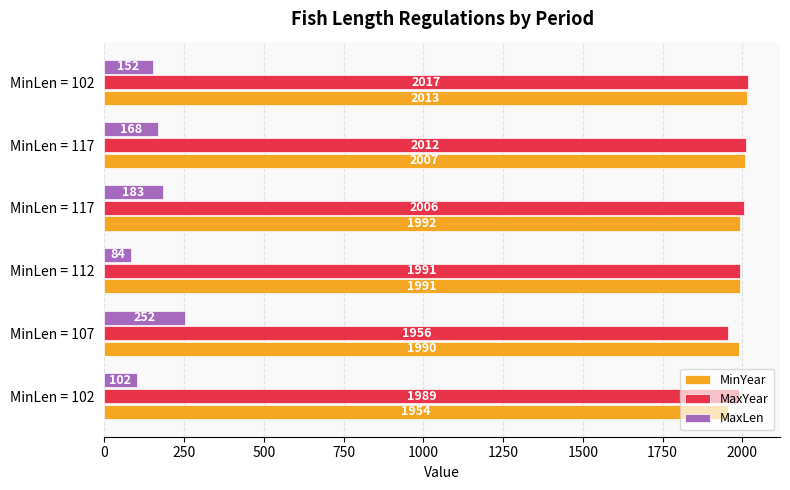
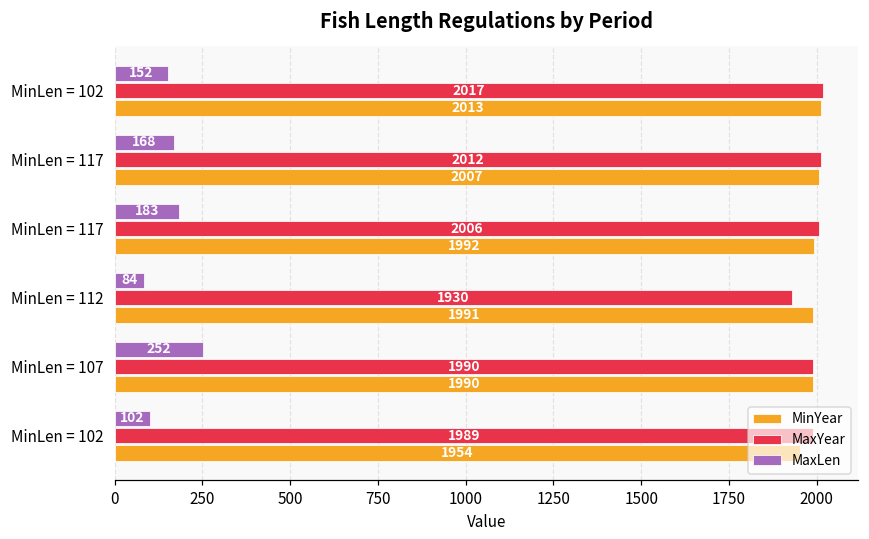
  {
    "MinYear": {
      "MinLen = 112": 1991,
      "MinLen = 107": 1990
    },
    "MaxYear": {
-     "MinLen = 112": 1991,
-     "MinLen = 107": 1956
+     "MinLen = 112": 1930,
+     "MinLen = 107": 1990
    },
    "MaxLen": {
      "MinLen = 112": 84,
      "MinLen = 107": 252
    }
  }
